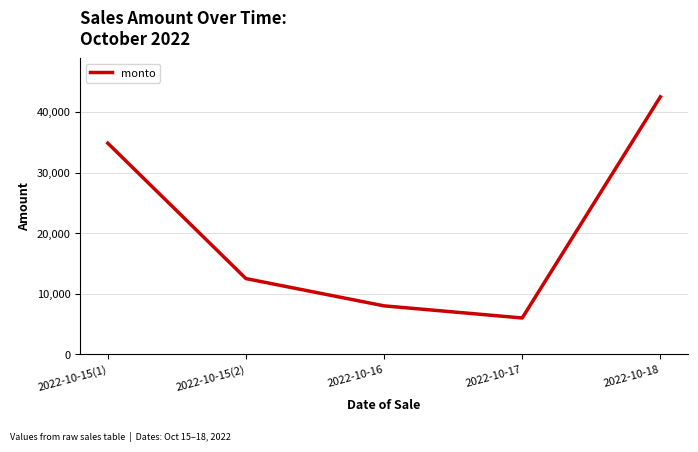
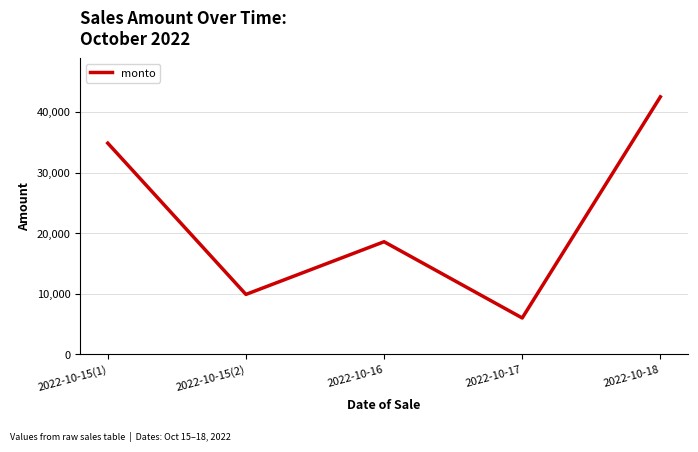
  {
    "2022-10-15(1)": "35,000",
-   "2022-10-15(2)": "13,000",
-   "2022-10-16": "8,000",
+   "2022-10-15(2)": "10,000",
+   "2022-10-16": "19,000",
    "2022-10-17": "6,000",
    "2022-10-18": "43,000"
  }
